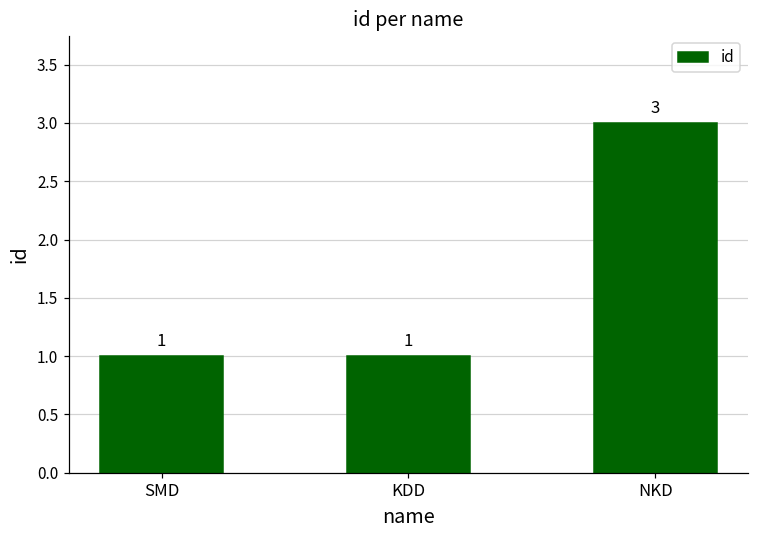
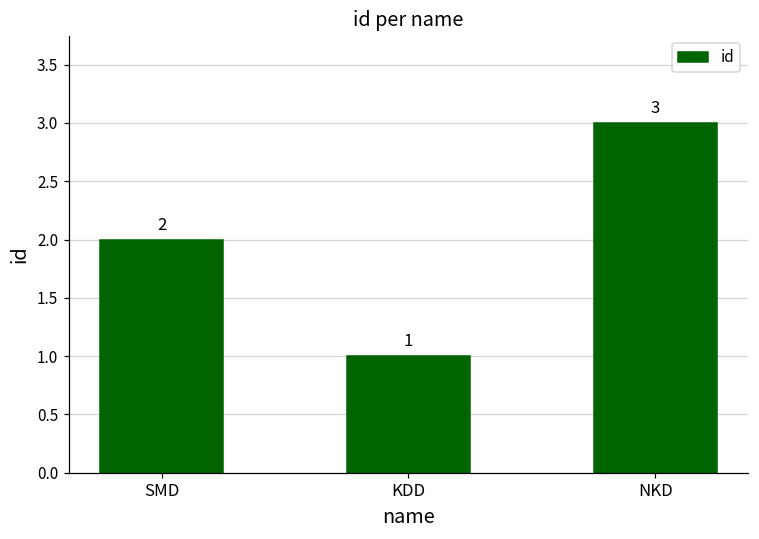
  {
-   "SMD": 1,
+   "SMD": 2,
    "KDD": 1,
    "NKD": 3
  }
